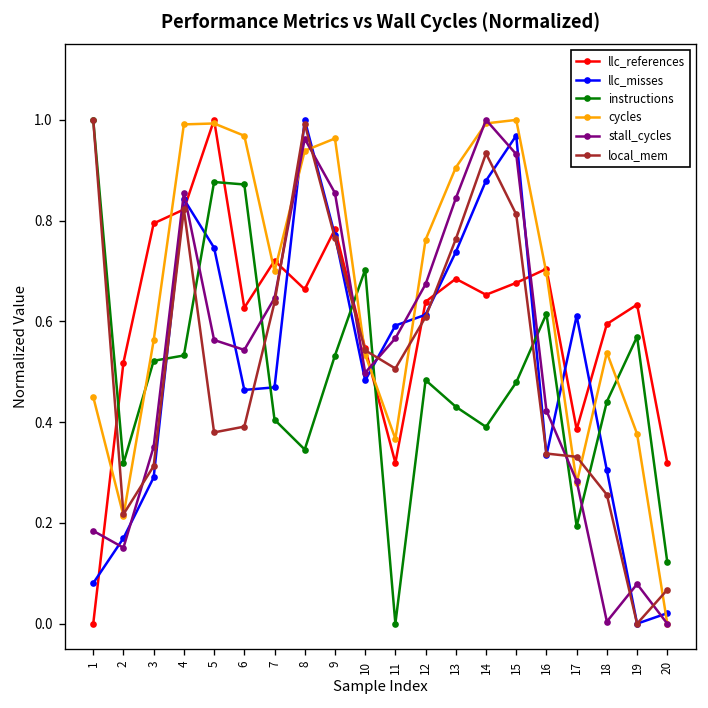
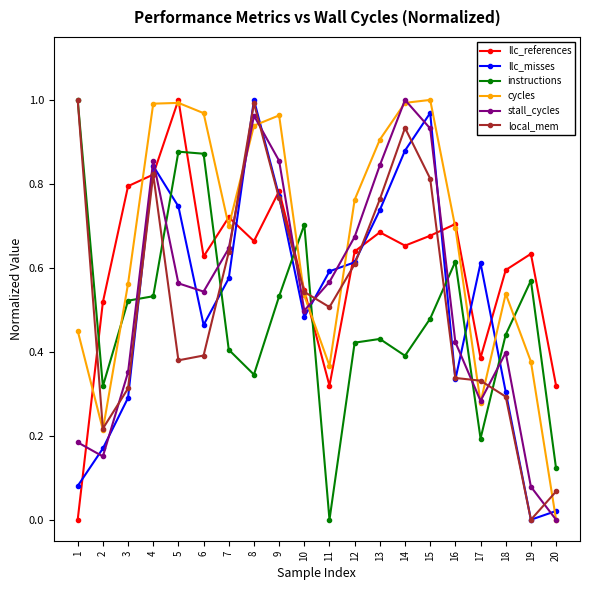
  {
    "llc_references": {
      "1": 0.00,
      "2": 0.52,
      "3": 0.79,
      "5": 1.00,
      "6": 0.63,
      "7": 0.72,
      "8": 0.66,
      "9": 0.78,
      "11": 0.32,
      "12": 0.64,
      "13": 0.68,
      "14": 0.65,
      "15": 0.68,
      "16": 0.70,
      "17": 0.39,
      "18": 0.59,
      "19": 0.63,
      "20": 0.32
    },
    "llc_misses": {
      "1": 0.08,
      "2": 0.17,
      "3": 0.29,
      "4": 0.84,
      "5": 0.75,
      "6": 0.46,
-     "7": 0.47,
+     "7": 0.57,
      "8": 1.00,
      "10": 0.48,
      "11": 0.59,
      "13": 0.74,
      "14": 0.88,
      "15": 0.97,
      "17": 0.61,
      "18": 0.30,
      "20": 0.02
    },
    "instructions": {
      "2": 0.32,
      "3": 0.52,
      "4": 0.53,
      "5": 0.88,
      "6": 0.87,
      "7": 0.40,
      "8": 0.35,
      "9": 0.53,
      "10": 0.70,
      "11": 0.00,
-     "12": 0.48,
+     "12": 0.42,
      "13": 0.43,
      "14": 0.39,
      "15": 0.48,
      "16": 0.62,
      "17": 0.19,
      "18": 0.44,
      "19": 0.57,
      "20": 0.12
    },
    "cycles": {
      "1": 0.45,
      "3": 0.56,
      "4": 0.99,
      "5": 0.99,
      "6": 0.97,
      "7": 0.70,
      "8": 0.94,
      "9": 0.96,
      "10": 0.53,
      "11": 0.37,
      "12": 0.76,
      "13": 0.91,
      "14": 0.99,
      "15": 1.00,
      "16": 0.70,
      "18": 0.54,
      "19": 0.38
    },
    "stall_cycles": {
      "1": 0.18,
      "2": 0.15,
      "3": 0.35,
      "4": 0.86,
      "5": 0.56,
      "6": 0.54,
      "7": 0.65,
      "8": 0.96,
      "9": 0.85,
      "10": 0.50,
      "11": 0.57,
      "12": 0.67,
      "13": 0.84,
      "14": 1.00,
      "15": 0.93,
      "16": 0.42,
-     "18": 0.00,
+     "18": 0.40,
      "19": 0.08
    },
    "local_mem": {
      "3": 0.31,
      "5": 0.38,
      "6": 0.39,
      "7": 0.64,
      "8": 0.99,
      "11": 0.51,
      "13": 0.76,
      "14": 0.93,
      "15": 0.81,
      "17": 0.33,
-     "18": 0.26,
+     "18": 0.29,
      "20": 0.07
    }
  }
